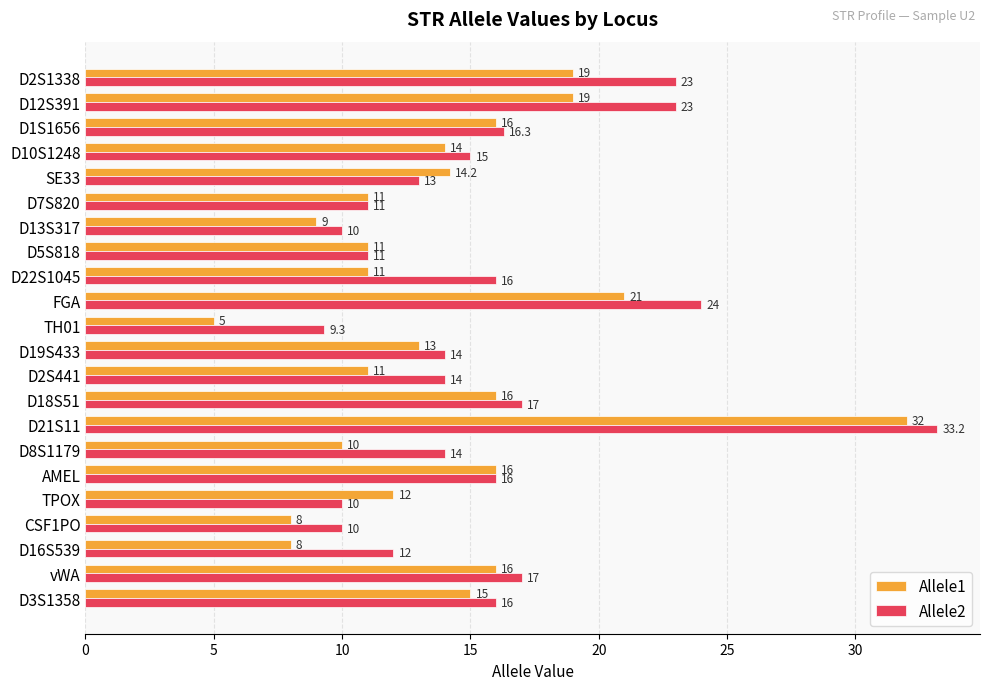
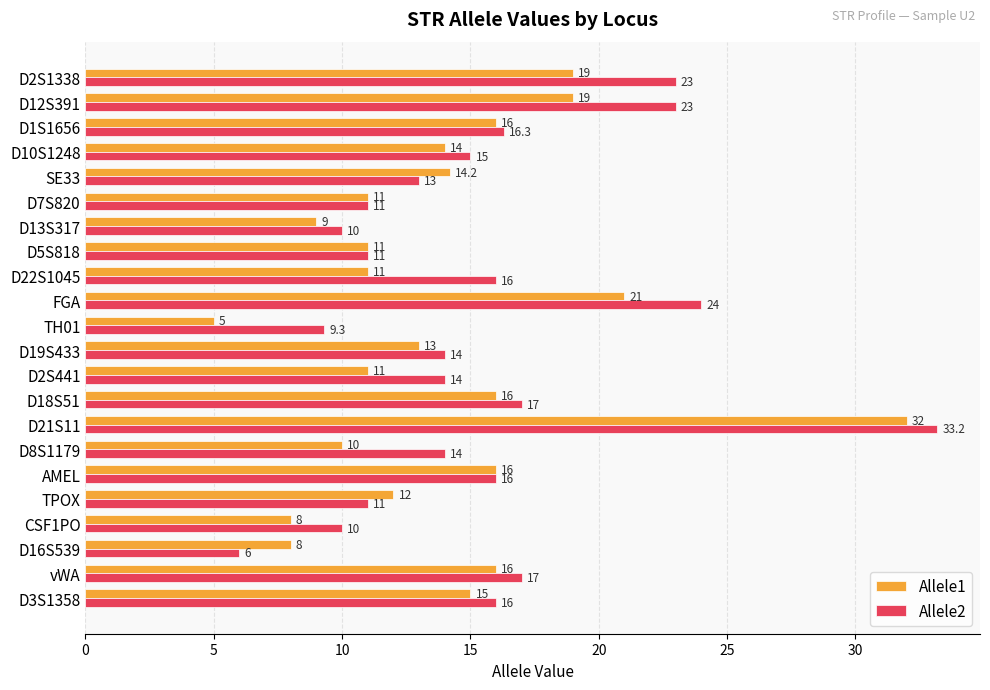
  {
    "Allele1": {
      "D2S1338": 19,
      "D12S391": 19,
      "D10S1248": 14,
      "SE33": 14.2,
      "D13S317": 9,
      "D22S1045": 11,
      "FGA": 21,
      "TH01": 5,
      "D19S433": 13,
      "D2S441": 11,
      "D18S51": 16,
      "D21S11": 32,
      "D8S1179": 10,
      "TPOX": 12,
      "CSF1PO": 8,
      "D16S539": 8,
      "vWA": 16,
      "D3S1358": 15
    },
    "Allele2": {
      "D2S1338": 23,
      "D12S391": 23,
      "D1S1656": 16,
      "D10S1248": 15,
      "SE33": 13,
      "D13S317": 10,
      "D22S1045": 16,
      "FGA": 24,
      "TH01": 9.3,
      "D19S433": 14,
      "D2S441": 14,
      "D18S51": 17,
      "D21S11": 33.2,
      "D8S1179": 14,
-     "TPOX": 10,
+     "TPOX": 11,
      "CSF1PO": 10,
-     "D16S539": 12,
+     "D16S539": 6,
      "vWA": 17,
      "D3S1358": 16
    }
  }
